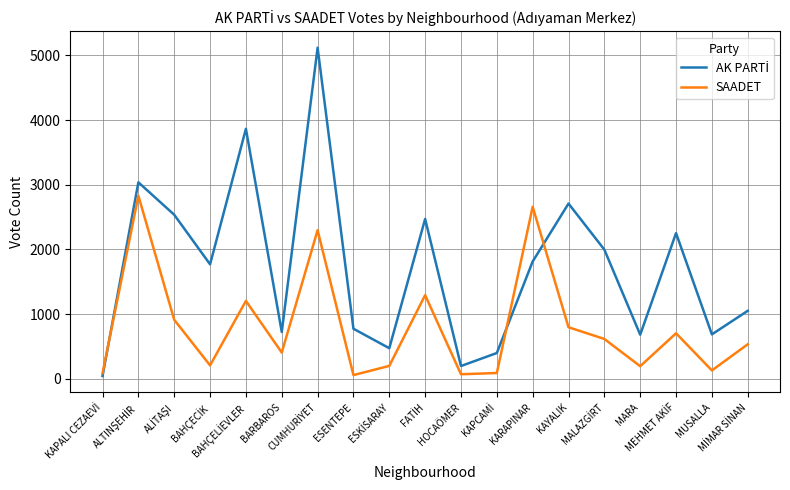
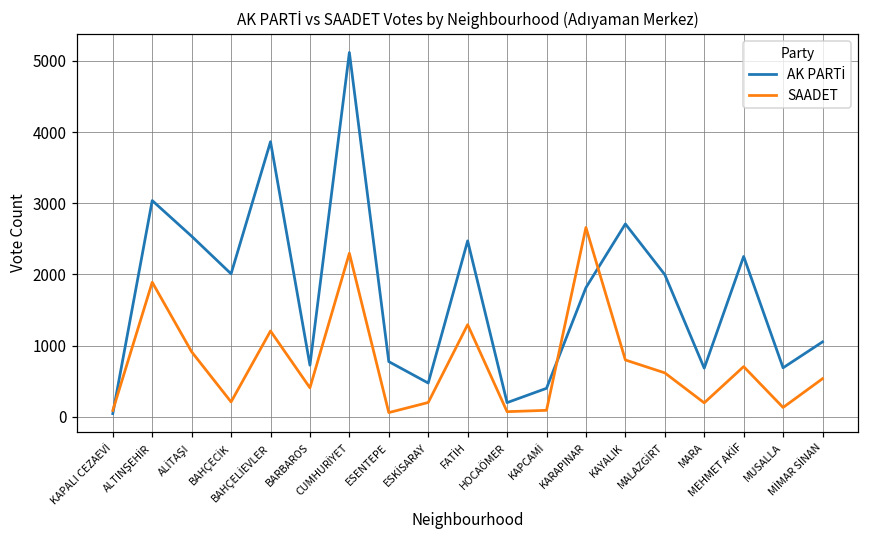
  {
    "AK PARTİ": {
      "KAPALI CEZAEVİ": 0,
      "ALTINŞEHİR": 3000,
      "ALİTAŞI": 2500,
-     "BAHÇECİK": 1800,
+     "BAHÇECİK": 2000,
      "BAHÇELİEVLER": 3900,
      "BARBAROS": 700,
      "CUMHURİYET": 5100,
      "ESENTEPE": 800,
      "ESKİSARAY": 500,
      "FATİH": 2500,
      "HOCAÖMER": 200,
      "KAPCAMİ": 400,
      "KARAPINAR": 1800,
      "KAYALIK": 2700,
      "MALAZGİRT": 2000,
      "MARA": 700,
      "MEHMET AKİF": 2300,
      "MUSALLA": 700,
      "MİMAR SİNAN": 1100
    },
    "SAADET": {
      "KAPALI CEZAEVİ": 100,
-     "ALTINŞEHİR": 2800,
+     "ALTINŞEHİR": 1900,
      "ALİTAŞI": 900,
      "BAHÇECİK": 200,
      "BAHÇELİEVLER": 1200,
      "BARBAROS": 400,
      "CUMHURİYET": 2300,
      "ESENTEPE": 100,
      "ESKİSARAY": 200,
      "FATİH": 1300,
      "HOCAÖMER": 100,
      "KAPCAMİ": 100,
      "KARAPINAR": 2700,
      "KAYALIK": 800,
      "MALAZGİRT": 600,
      "MARA": 200,
      "MEHMET AKİF": 700,
      "MUSALLA": 100,
      "MİMAR SİNAN": 500
    }
  }
